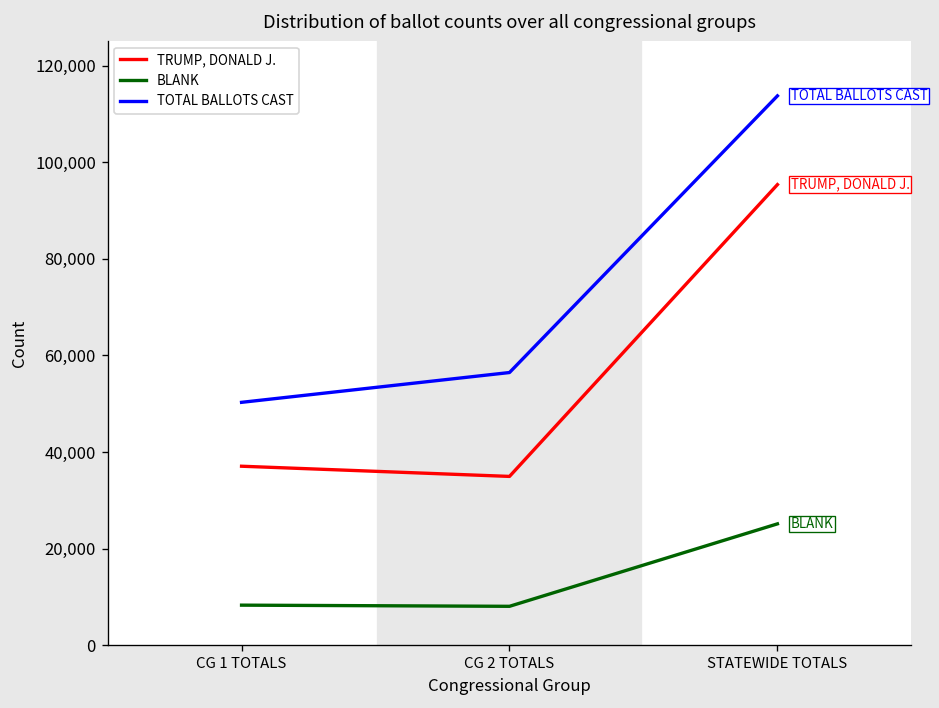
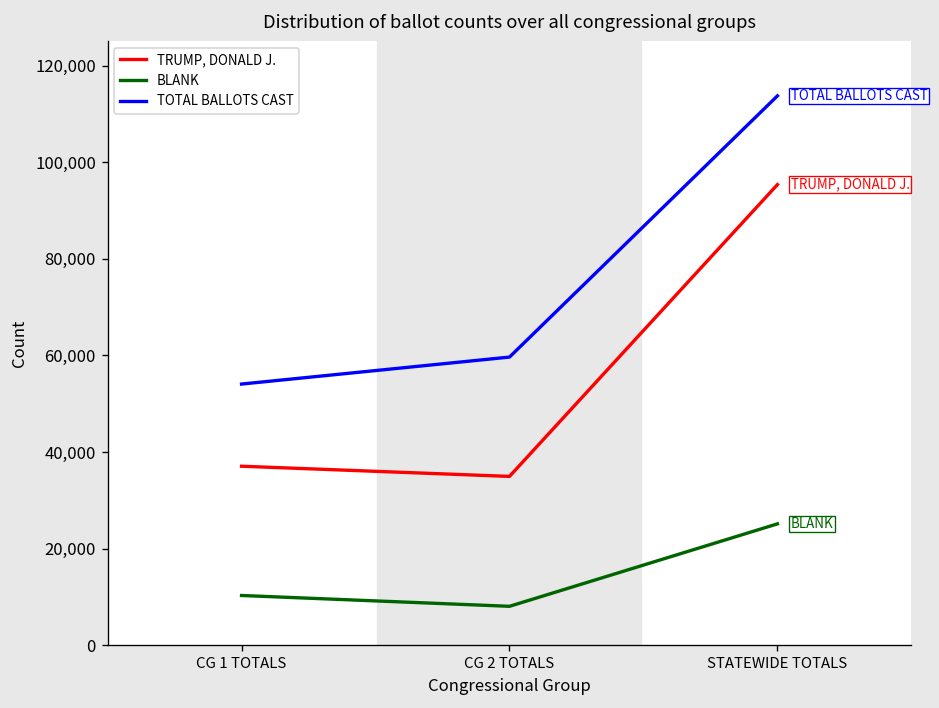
  {
    "TRUMP, DONALD J.": {
      "CG 1 TOTALS": "37,000",
      "CG 2 TOTALS": "35,000",
      "STATEWIDE TOTALS": "95,000"
    },
    "BLANK": {
-     "CG 1 TOTALS": "8,000",
+     "CG 1 TOTALS": "10,000",
      "CG 2 TOTALS": "8,000",
      "STATEWIDE TOTALS": "25,000"
    },
    "TOTAL BALLOTS CAST": {
-     "CG 1 TOTALS": "50,000",
-     "CG 2 TOTALS": "56,000",
+     "CG 1 TOTALS": "54,000",
+     "CG 2 TOTALS": "60,000",
      "STATEWIDE TOTALS": "114,000"
    }
  }
